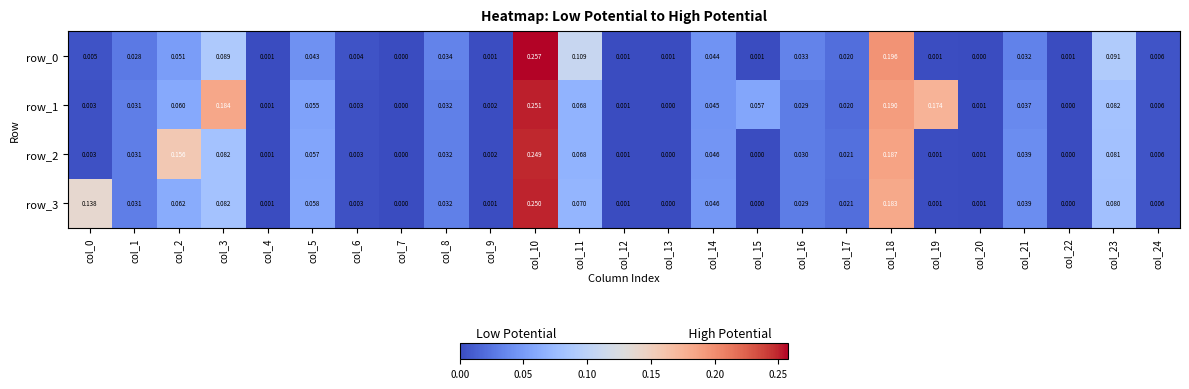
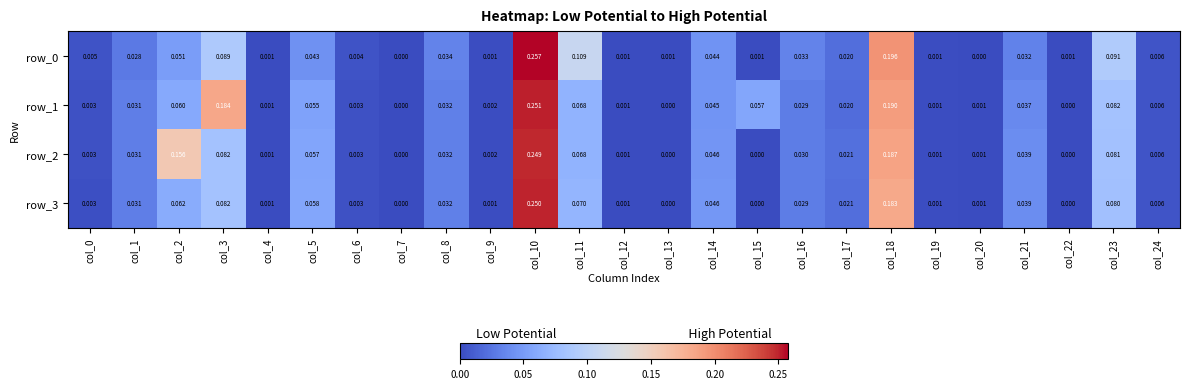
  {
    "row_0": {
      "col_0": 0.005,
      "col_1": 0.028,
      "col_2": 0.051,
      "col_3": 0.089,
      "col_4": 0.001,
      "col_5": 0.043,
      "col_6": 0.004,
      "col_7": 0.000,
      "col_8": 0.034,
      "col_9": 0.001,
      "col_10": 0.257,
      "col_11": 0.109,
      "col_12": 0.001,
      "col_13": 0.001,
      "col_14": 0.044,
      "col_15": 0.001,
      "col_16": 0.033,
      "col_17": 0.020,
      "col_18": 0.196,
      "col_19": 0.001,
      "col_20": 0.000,
      "col_21": 0.032,
      "col_22": 0.001,
      "col_23": 0.091,
      "col_24": 0.006
    },
    "row_1": {
      "col_0": 0.003,
      "col_1": 0.031,
      "col_2": 0.060,
      "col_3": 0.184,
      "col_4": 0.001,
      "col_5": 0.055,
      "col_6": 0.003,
      "col_7": 0.000,
      "col_8": 0.032,
      "col_9": 0.002,
      "col_10": 0.251,
      "col_11": 0.068,
      "col_12": 0.001,
      "col_13": 0.000,
      "col_14": 0.045,
      "col_15": 0.057,
      "col_16": 0.029,
      "col_17": 0.020,
      "col_18": 0.190,
-     "col_19": 0.174,
+     "col_19": 0.001,
      "col_20": 0.001,
      "col_21": 0.037,
      "col_22": 0.000,
      "col_23": 0.082,
      "col_24": 0.006
    },
    "row_2": {
      "col_0": 0.003,
      "col_1": 0.031,
      "col_2": 0.156,
      "col_3": 0.082,
      "col_4": 0.001,
      "col_5": 0.057,
      "col_6": 0.003,
      "col_7": 0.000,
      "col_8": 0.032,
      "col_9": 0.002,
      "col_10": 0.249,
      "col_11": 0.068,
      "col_12": 0.001,
      "col_13": 0.000,
      "col_14": 0.046,
      "col_15": 0.000,
      "col_16": 0.030,
      "col_17": 0.021,
      "col_18": 0.187,
      "col_19": 0.001,
      "col_20": 0.001,
      "col_21": 0.039,
      "col_22": 0.000,
      "col_23": 0.081,
      "col_24": 0.006
    },
    "row_3": {
-     "col_0": 0.138,
+     "col_0": 0.003,
      "col_1": 0.031,
      "col_2": 0.062,
      "col_3": 0.082,
      "col_4": 0.001,
      "col_5": 0.058,
      "col_6": 0.003,
      "col_7": 0.000,
      "col_8": 0.032,
      "col_9": 0.001,
      "col_10": 0.250,
      "col_11": 0.070,
      "col_12": 0.001,
      "col_13": 0.000,
      "col_14": 0.046,
      "col_15": 0.000,
      "col_16": 0.029,
      "col_17": 0.021,
      "col_18": 0.183,
      "col_19": 0.001,
      "col_20": 0.001,
      "col_21": 0.039,
      "col_22": 0.000,
      "col_23": 0.080,
      "col_24": 0.006
    }
  }
